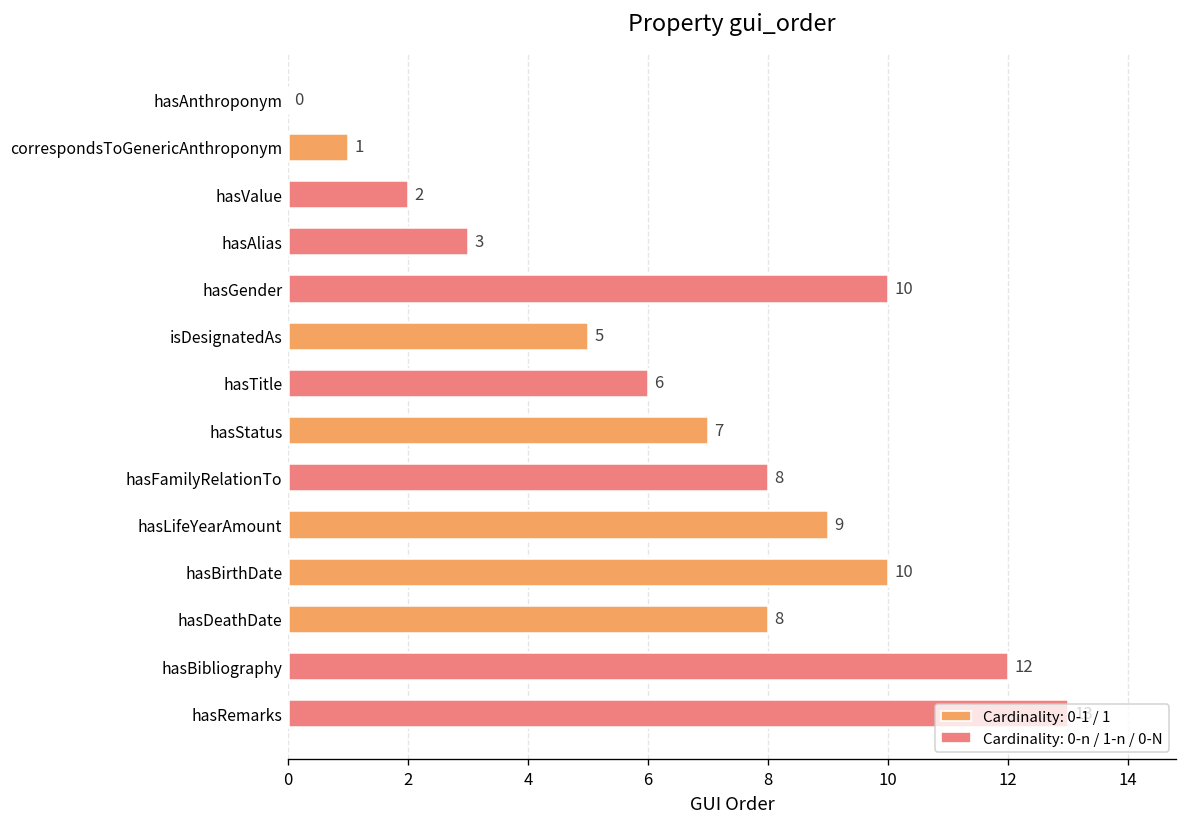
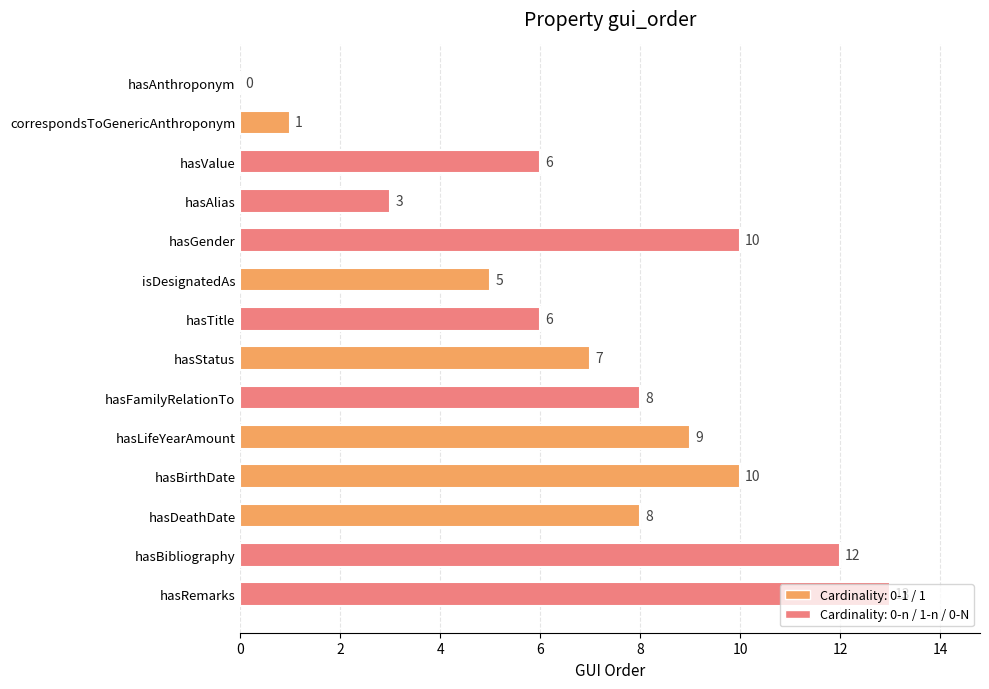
  {
    "hasAnthroponym": 0,
    "correspondsToGenericAnthroponym": 1,
-   "hasValue": 2,
+   "hasValue": 6,
    "hasAlias": 3,
    "hasGender": 10,
    "isDesignatedAs": 5,
    "hasTitle": 6,
    "hasStatus": 7,
    "hasFamilyRelationTo": 8,
    "hasLifeYearAmount": 9,
    "hasBirthDate": 10,
    "hasDeathDate": 8,
    "hasBibliography": 12
  }
